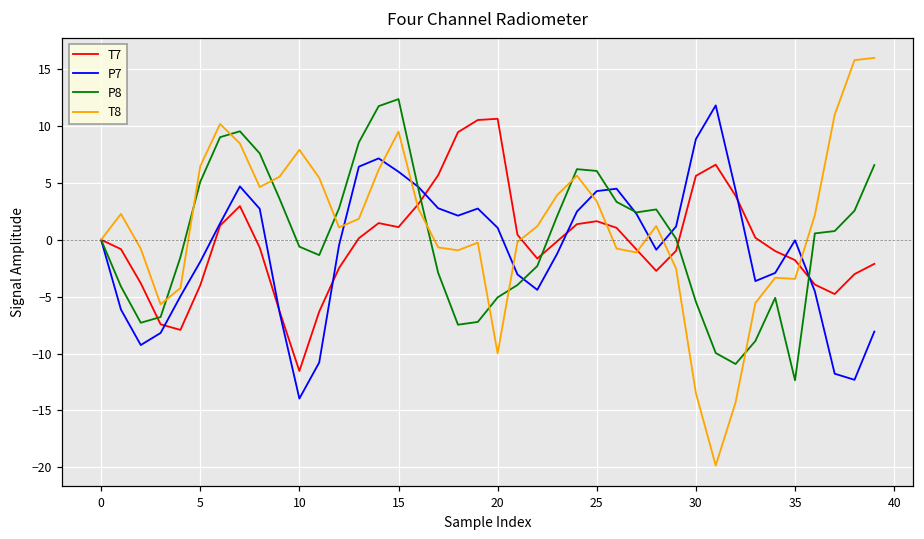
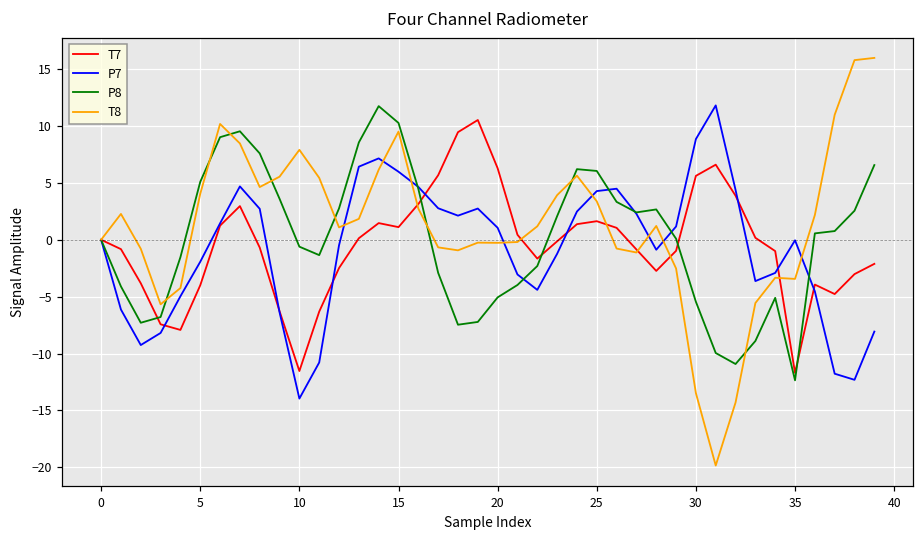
  {
    "T7": {
      "5": -4.0,
      "10": -11.5,
      "15": 1.1,
-     "20": 10.6,
+     "20": 6.3,
      "25": 1.6,
      "30": 5.6,
-     "35": -1.8
+     "35": -11.7
    },
    "P7": {
      "5": -1.9,
      "10": -14.0,
      "15": 6.0,
      "20": 1.1,
      "25": 4.3,
      "30": 8.9,
      "35": 0.0
    },
    "P8": {
      "5": 5.1,
      "10": -0.6,
-     "15": 12.4,
+     "15": 10.3,
      "20": -5.1,
      "25": 6.0,
      "30": -5.5,
      "35": -12.4
    },
    "T8": {
-     "5": 6.5,
+     "5": 4.0,
      "10": 7.9,
      "15": 9.5,
-     "20": -10.0,
+     "20": -0.3,
      "25": 3.4,
      "30": -13.5,
      "35": -3.4
    }
  }
